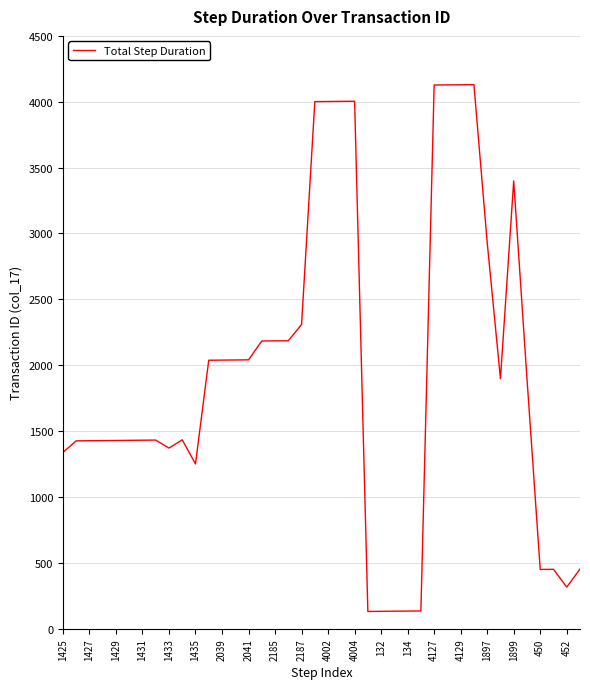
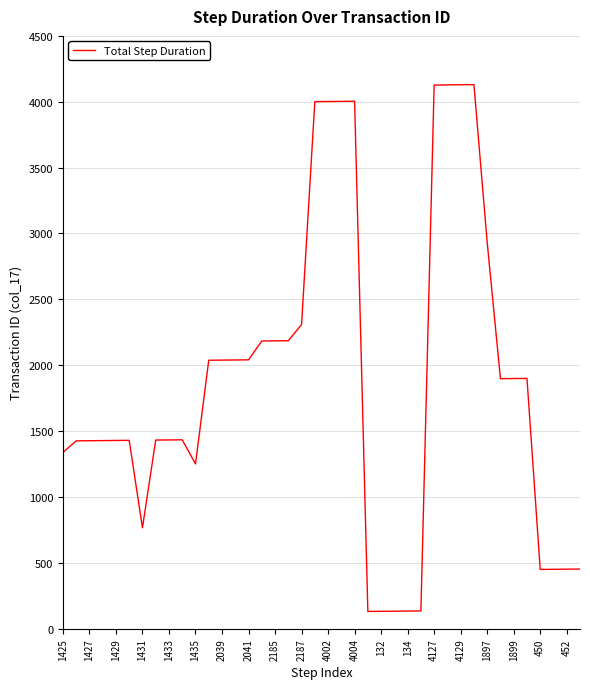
  {
    "1425": 1340,
    "1427": 1430,
    "1429": 1430,
-   "1431": 1430,
-   "1433": 1370,
+   "1431": 770,
+   "1433": 1430,
    "1435": 1250,
    "2039": 2040,
    "2041": 2040,
    "2185": 2190,
    "2187": 2310,
    "4002": 4000,
    "4004": 4000,
    "132": 130,
    "134": 130,
    "4127": 4130,
    "4129": 4130,
    "1897": 2930,
-   "1899": 3400,
+   "1899": 1900,
    "450": 450,
-   "452": 320
+   "452": 450
  }
